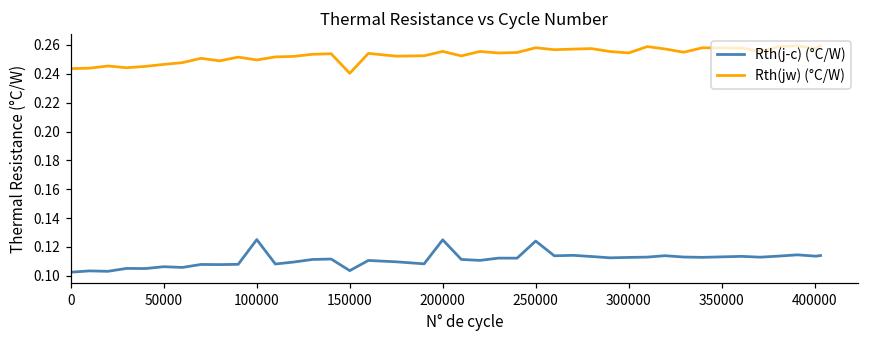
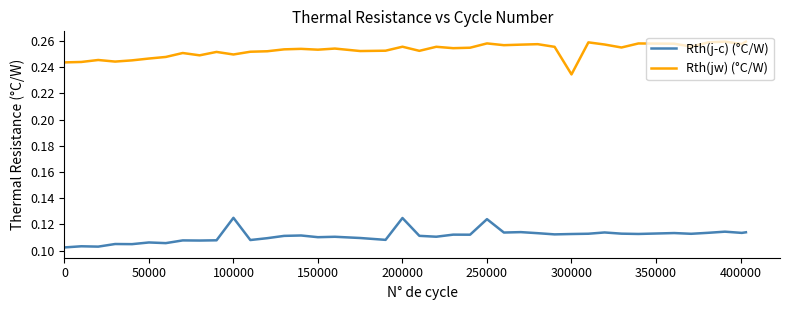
  {
    "Rth(j-c) (°C/W)": {
      "0": 0.103,
      "50000": 0.106,
      "100000": 0.125,
-     "150000": 0.104,
+     "150000": 0.110,
      "200000": 0.125,
      "250000": 0.124,
      "300000": 0.113
    },
    "Rth(jw) (°C/W)": {
      "0": 0.244,
      "50000": 0.247,
      "100000": 0.250,
-     "150000": 0.240,
+     "150000": 0.253,
      "200000": 0.256,
      "250000": 0.258,
-     "300000": 0.254
+     "300000": 0.234
    }
  }
